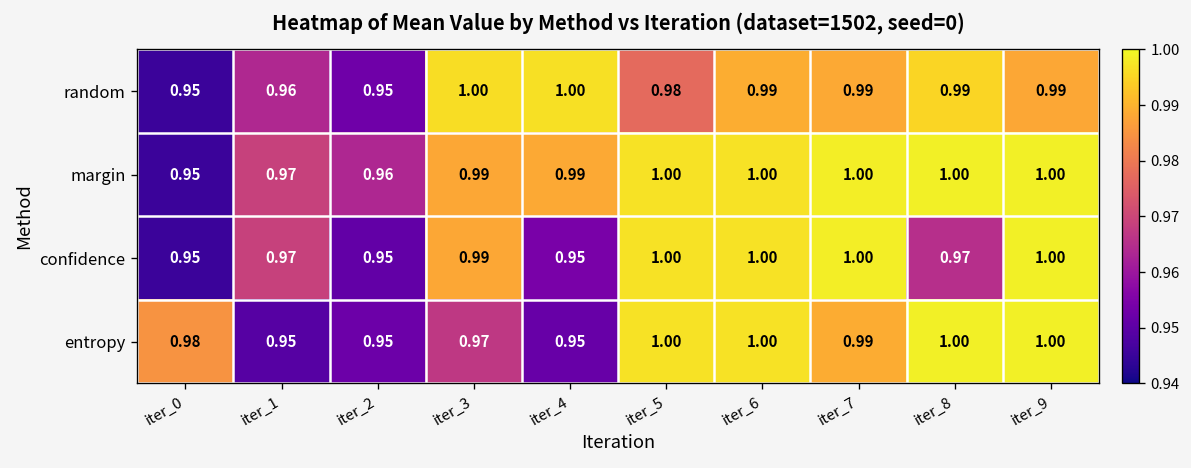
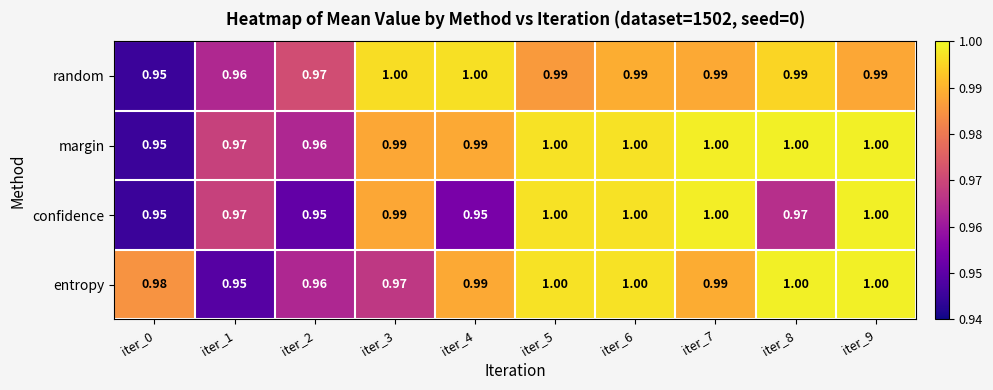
  {
    "random": {
      "iter_0": 0.95,
      "iter_1": 0.96,
-     "iter_2": 0.95,
+     "iter_2": 0.97,
      "iter_3": 1.00,
      "iter_4": 1.00,
-     "iter_5": 0.98,
+     "iter_5": 0.99,
      "iter_6": 0.99,
      "iter_7": 0.99,
      "iter_8": 0.99,
      "iter_9": 0.99
    },
    "margin": {
      "iter_0": 0.95,
      "iter_1": 0.97,
      "iter_2": 0.96,
      "iter_3": 0.99,
      "iter_4": 0.99,
      "iter_5": 1.00,
      "iter_6": 1.00,
      "iter_7": 1.00,
      "iter_8": 1.00,
      "iter_9": 1.00
    },
    "confidence": {
      "iter_0": 0.95,
      "iter_1": 0.97,
      "iter_2": 0.95,
      "iter_3": 0.99,
      "iter_4": 0.95,
      "iter_5": 1.00,
      "iter_6": 1.00,
      "iter_7": 1.00,
      "iter_8": 0.97,
      "iter_9": 1.00
    },
    "entropy": {
      "iter_0": 0.98,
      "iter_1": 0.95,
-     "iter_2": 0.95,
+     "iter_2": 0.96,
      "iter_3": 0.97,
-     "iter_4": 0.95,
+     "iter_4": 0.99,
      "iter_5": 1.00,
      "iter_6": 1.00,
      "iter_7": 0.99,
      "iter_8": 1.00,
      "iter_9": 1.00
    }
  }
